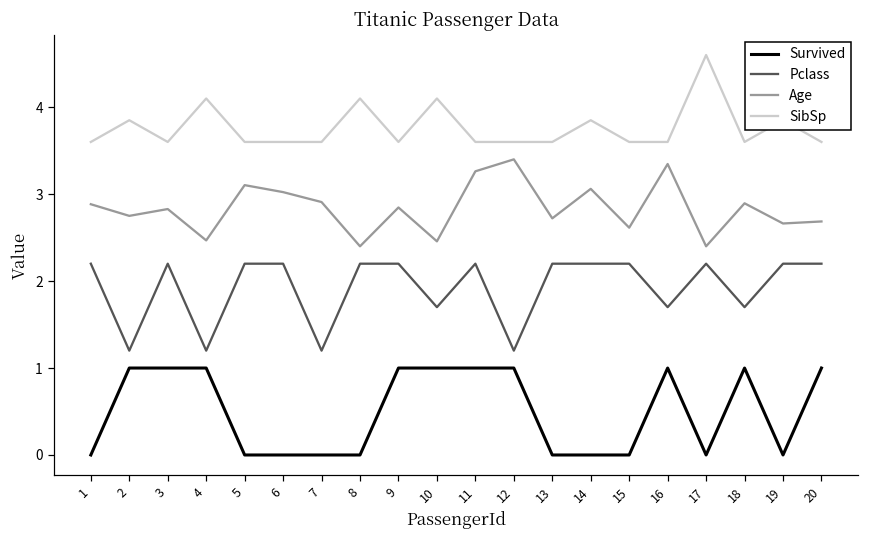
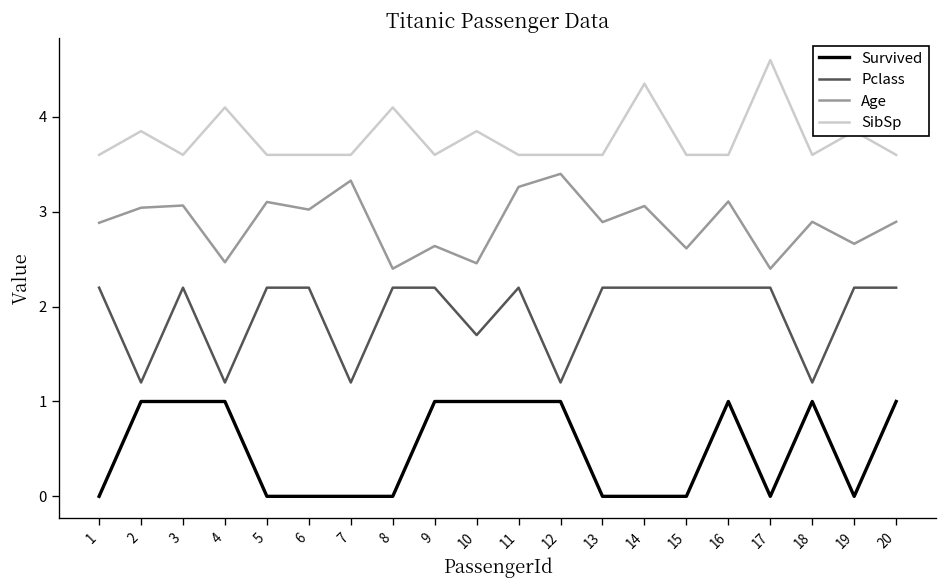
  {
    "Survived": {
      "1": 0.0,
      "2": 1.0,
      "3": 1.0,
      "4": 1.0,
      "5": 0.0,
      "6": 0.0,
      "7": 0.0,
      "8": 0.0,
      "9": 1.0,
      "10": 1.0,
      "11": 1.0,
      "12": 1.0,
      "13": 0.0,
      "14": 0.0,
      "15": 0.0,
      "16": 1.0,
      "17": 0.0,
      "18": 1.0,
      "19": 0.0,
      "20": 1.0
    },
    "Pclass": {
      "1": 2.2,
      "2": 1.2,
      "3": 2.2,
      "4": 1.2,
      "5": 2.2,
      "6": 2.2,
      "7": 1.2,
      "8": 2.2,
      "9": 2.2,
      "10": 1.7,
      "11": 2.2,
      "12": 1.2,
      "13": 2.2,
      "14": 2.2,
      "15": 2.2,
-     "16": 1.7,
+     "16": 2.2,
      "17": 2.2,
-     "18": 1.7,
+     "18": 1.2,
      "19": 2.2,
      "20": 2.2
    },
    "Age": {
      "1": 2.9,
-     "2": 2.7,
-     "3": 2.8,
+     "2": 3.0,
+     "3": 3.1,
      "4": 2.5,
      "5": 3.1,
      "6": 3.0,
-     "7": 2.9,
+     "7": 3.3,
      "8": 2.4,
-     "9": 2.8,
+     "9": 2.6,
      "10": 2.5,
      "11": 3.3,
      "12": 3.4,
-     "13": 2.7,
+     "13": 2.9,
      "14": 3.1,
      "15": 2.6,
-     "16": 3.3,
+     "16": 3.1,
      "17": 2.4,
      "18": 2.9,
      "19": 2.7,
-     "20": 2.7
+     "20": 2.9
    },
    "SibSp": {
      "1": 3.6,
      "2": 3.8,
      "3": 3.6,
      "4": 4.1,
      "5": 3.6,
      "6": 3.6,
      "7": 3.6,
      "8": 4.1,
      "9": 3.6,
-     "10": 4.1,
+     "10": 3.8,
      "11": 3.6,
      "12": 3.6,
      "13": 3.6,
-     "14": 3.8,
+     "14": 4.3,
      "15": 3.6,
      "16": 3.6,
      "17": 4.6,
      "18": 3.6,
      "20": 3.6
    }
  }
